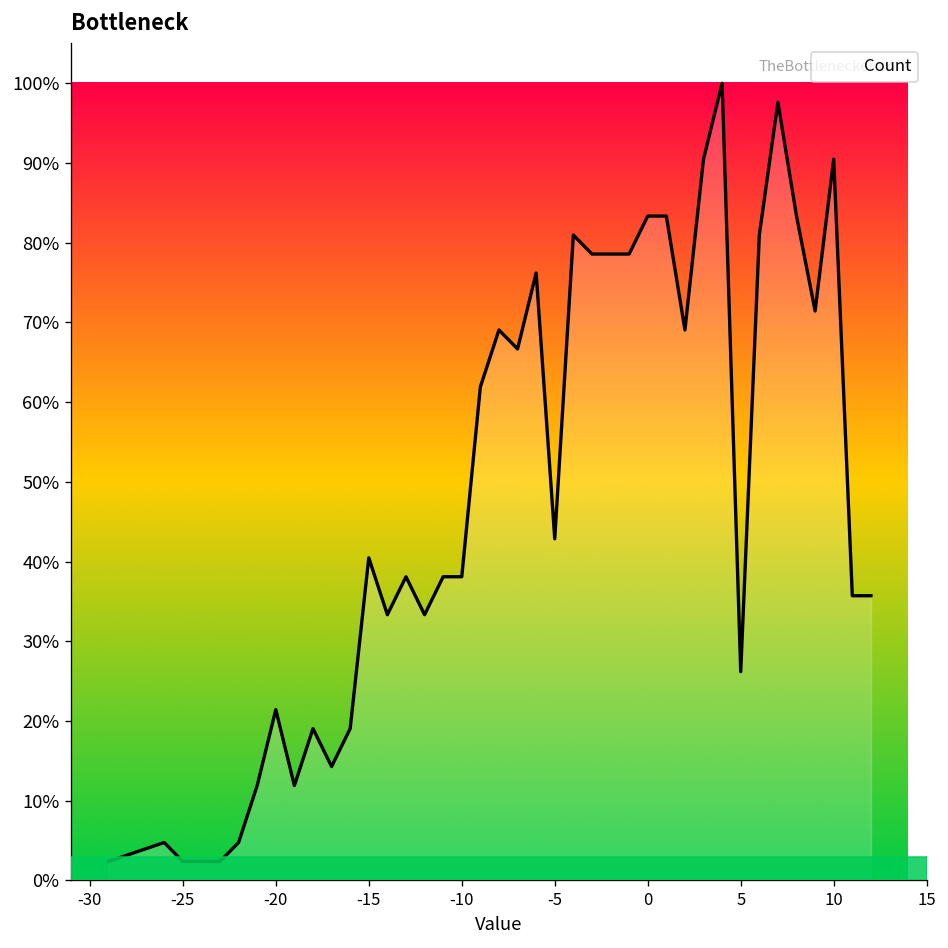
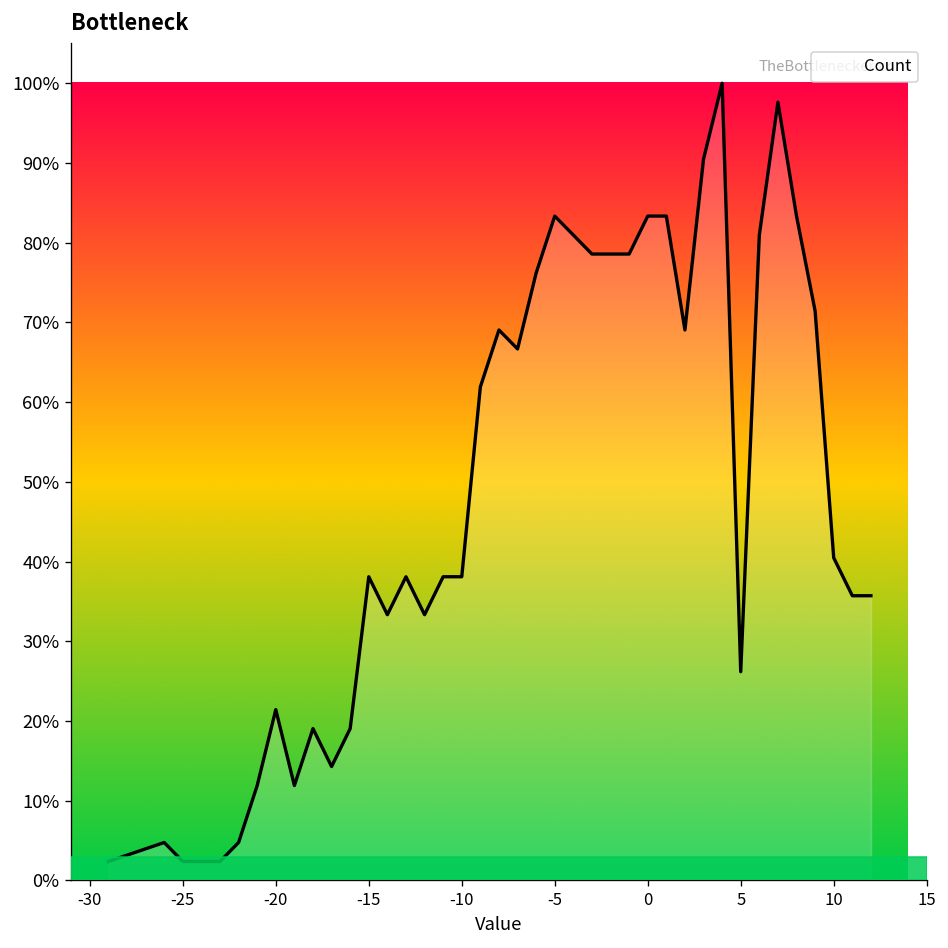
  {
    "-20": "21%",
-   "-15": "40%",
+   "-15": "38%",
    "-10": "38%",
-   "-5": "43%",
+   "-5": "83%",
    "0": "83%",
    "5": "26%",
-   "10": "90%"
+   "10": "40%"
  }
